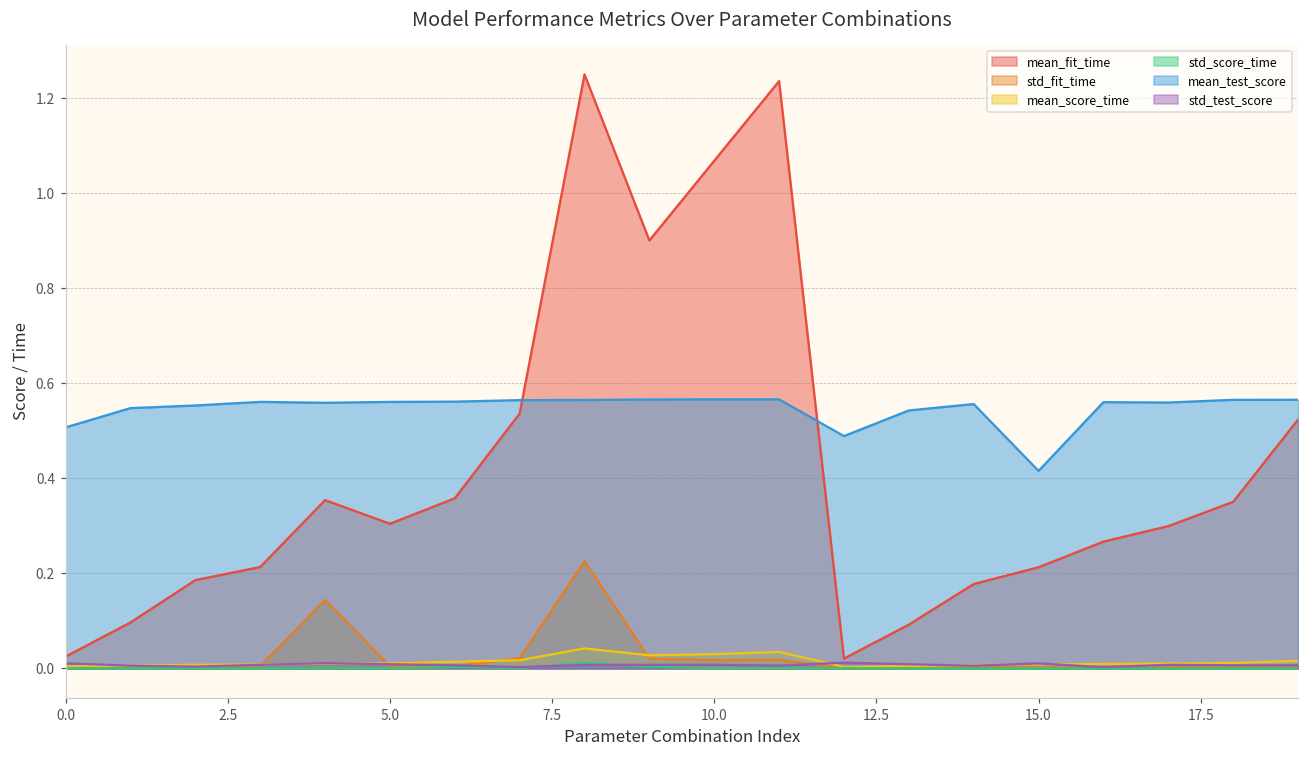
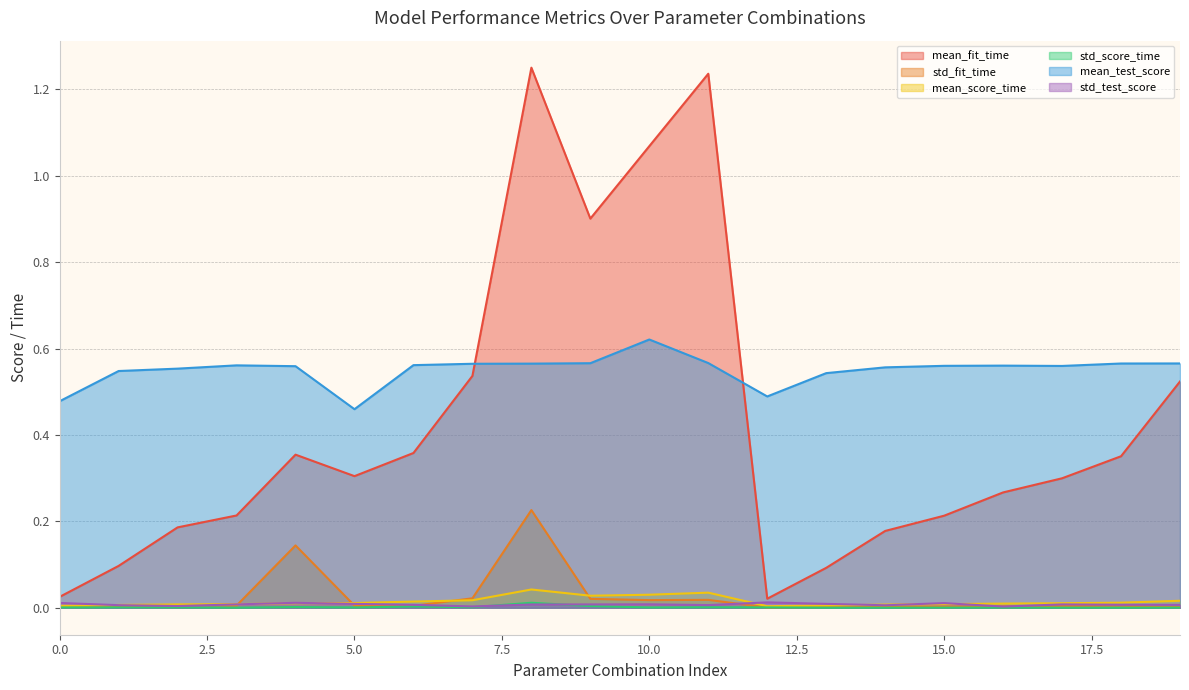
  {
    "std_score_time": {
      "10.0": 0.00
    },
    "mean_test_score": {
-     "0.0": 0.51,
-     "5.0": 0.56,
-     "10.0": 0.57,
-     "15.0": 0.42
+     "0.0": 0.48,
+     "5.0": 0.46,
+     "10.0": 0.62,
+     "15.0": 0.56
    },
    "std_test_score": {
      "0.0": 0.01,
      "10.0": 0.01
    }
  }
